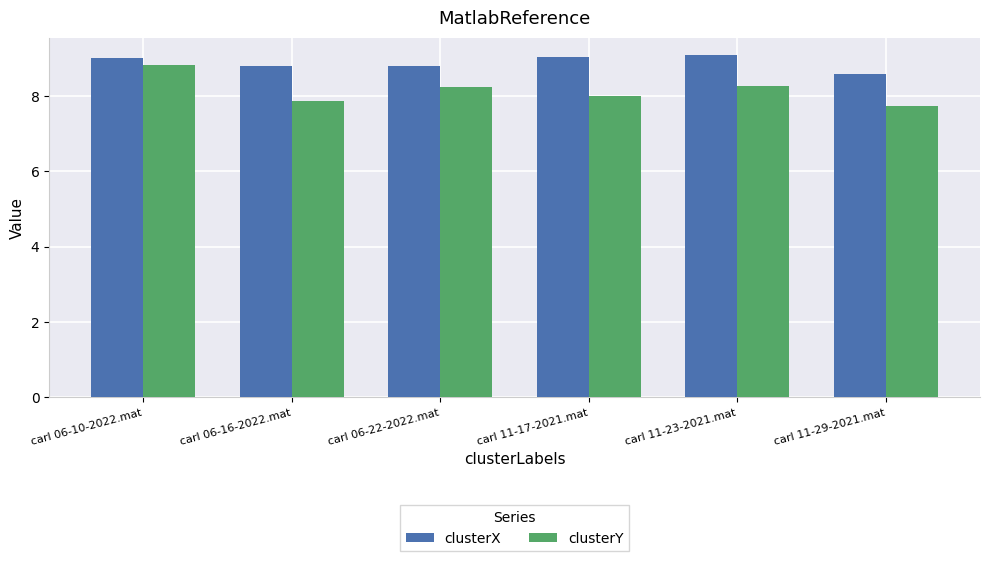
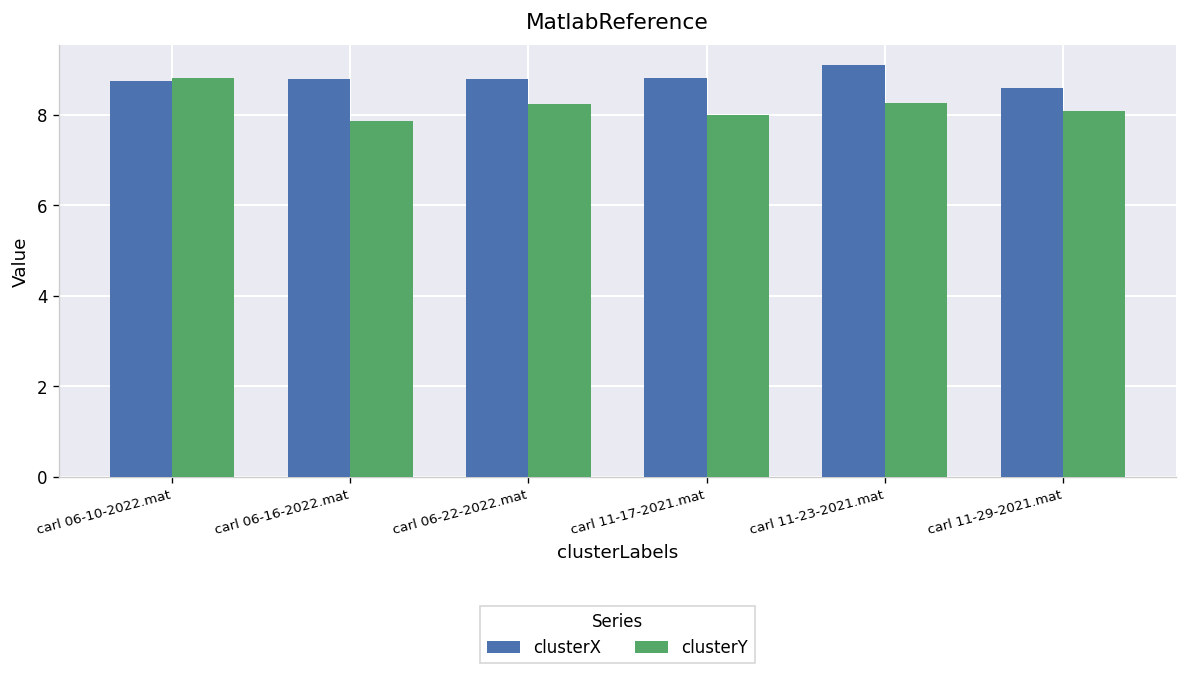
  {
    "clusterX": {
-     "carl 06-10-2022.mat": 9.0,
+     "carl 06-10-2022.mat": 8.7,
      "carl 06-16-2022.mat": 8.8,
      "carl 06-22-2022.mat": 8.8,
-     "carl 11-17-2021.mat": 9.0,
+     "carl 11-17-2021.mat": 8.8,
      "carl 11-23-2021.mat": 9.1,
      "carl 11-29-2021.mat": 8.6
    },
    "clusterY": {
      "carl 06-10-2022.mat": 8.8,
      "carl 06-16-2022.mat": 7.9,
      "carl 06-22-2022.mat": 8.2,
      "carl 11-17-2021.mat": 8.0,
      "carl 11-23-2021.mat": 8.3,
-     "carl 11-29-2021.mat": 7.7
+     "carl 11-29-2021.mat": 8.1
    }
  }
